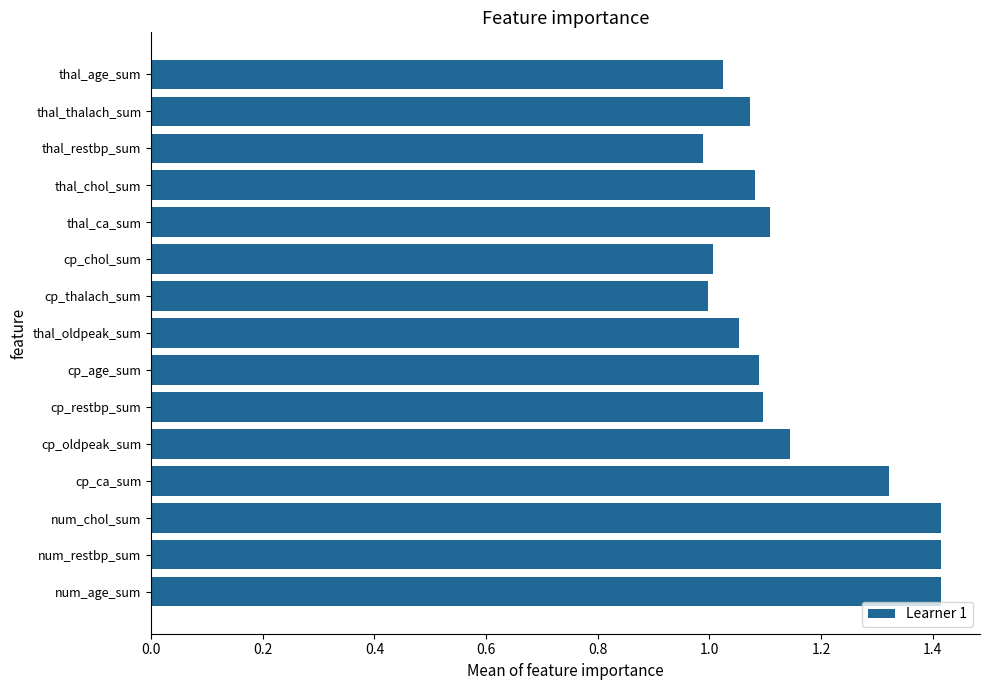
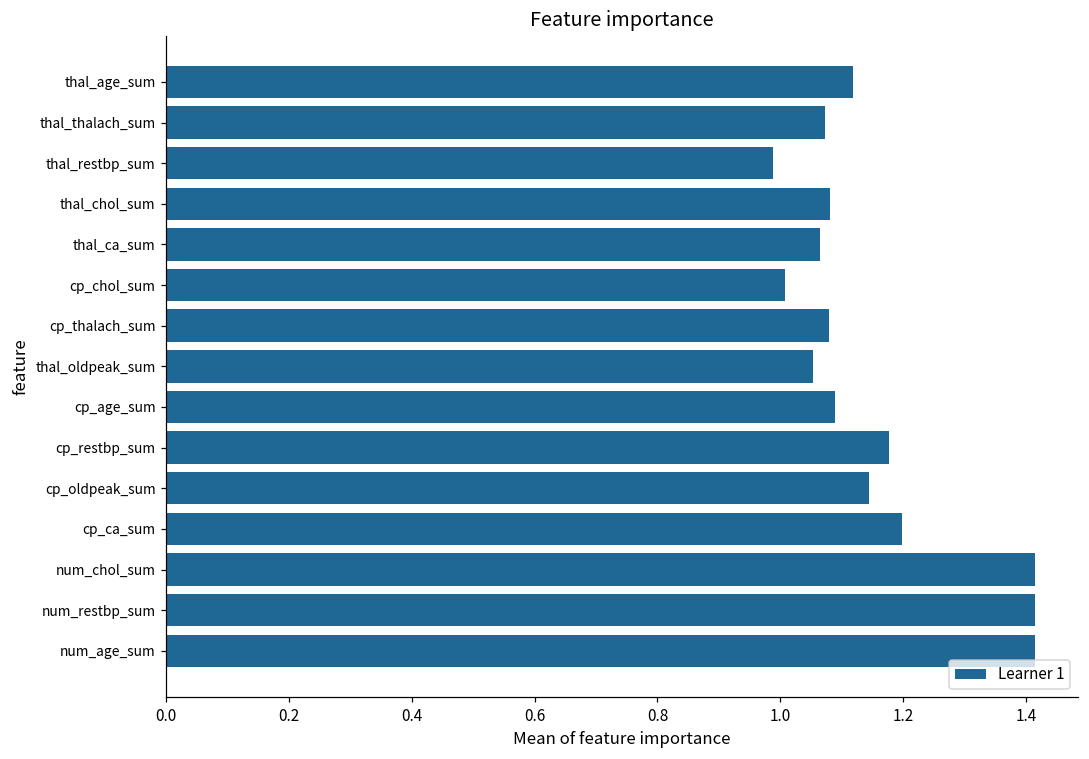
  {
-   "thal_age_sum": 1.02,
+   "thal_age_sum": 1.12,
    "thal_thalach_sum": 1.07,
    "thal_restbp_sum": 0.99,
    "thal_chol_sum": 1.08,
-   "thal_ca_sum": 1.11,
+   "thal_ca_sum": 1.07,
    "cp_chol_sum": 1.01,
-   "cp_thalach_sum": 1.00,
+   "cp_thalach_sum": 1.08,
    "thal_oldpeak_sum": 1.05,
    "cp_age_sum": 1.09,
-   "cp_restbp_sum": 1.10,
+   "cp_restbp_sum": 1.18,
    "cp_oldpeak_sum": 1.14,
-   "cp_ca_sum": 1.32,
+   "cp_ca_sum": 1.20,
    "num_chol_sum": 1.41,
    "num_restbp_sum": 1.41,
    "num_age_sum": 1.41
  }
